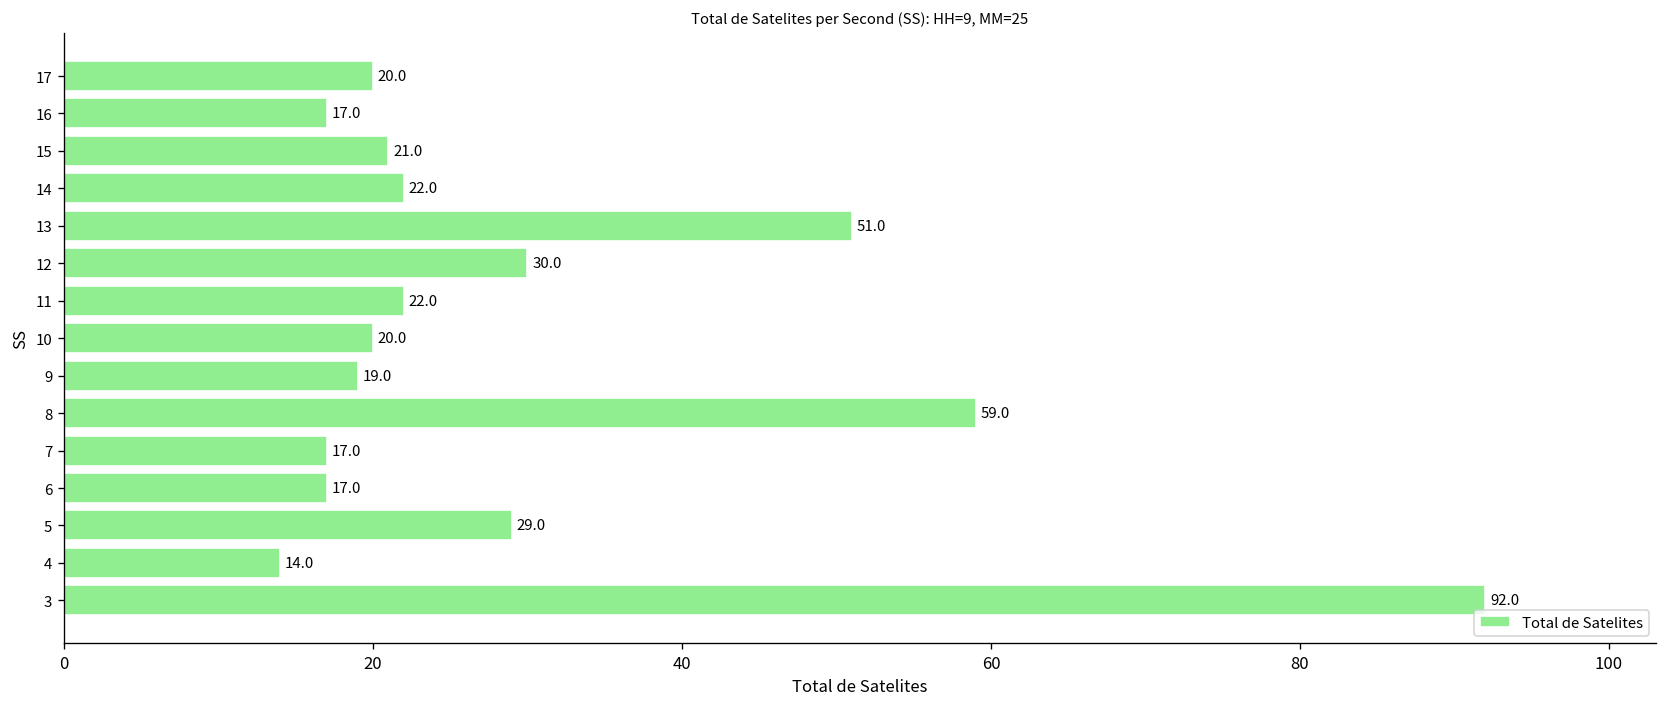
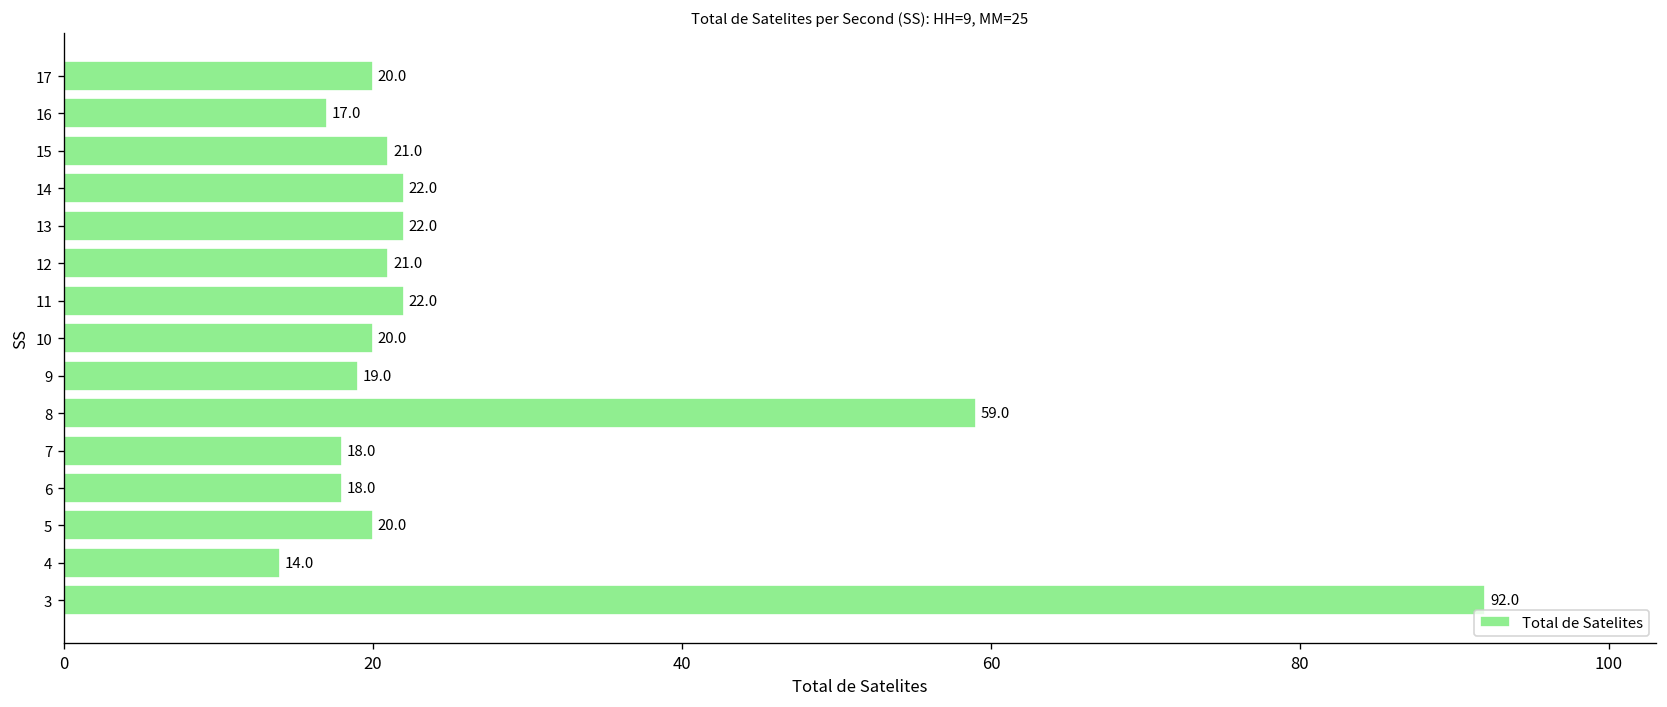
  {
    "17": 20.0,
    "16": 17.0,
    "15": 21.0,
    "14": 22.0,
-   "13": 51.0,
-   "12": 30.0,
+   "13": 22.0,
+   "12": 21.0,
    "11": 22.0,
    "10": 20.0,
    "9": 19.0,
    "8": 59.0,
-   "7": 17.0,
-   "6": 17.0,
-   "5": 29.0,
+   "7": 18.0,
+   "6": 18.0,
+   "5": 20.0,
    "4": 14.0
  }
